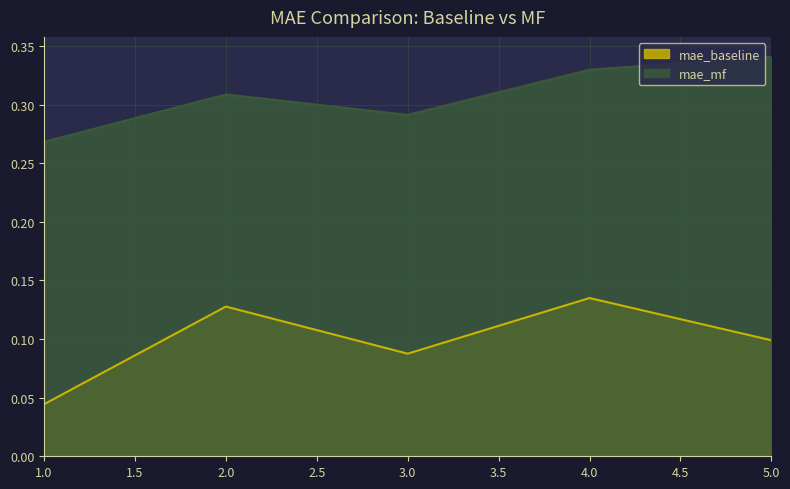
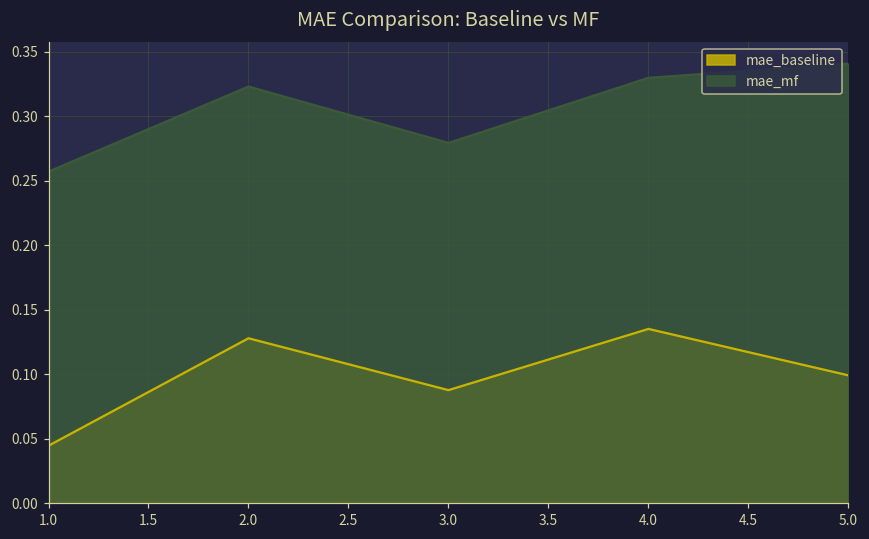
  {
    "mae_baseline": {
      "1.0": 0.044,
      "2.0": 0.128,
      "3.0": 0.088,
      "4.0": 0.135,
      "5.0": 0.099
    },
    "mae_mf": {
-     "1.0": 0.268,
-     "2.0": 0.309,
-     "3.0": 0.291,
+     "1.0": 0.257,
+     "2.0": 0.323,
+     "3.0": 0.279,
      "4.0": 0.330,
      "5.0": 0.341
    }
  }
